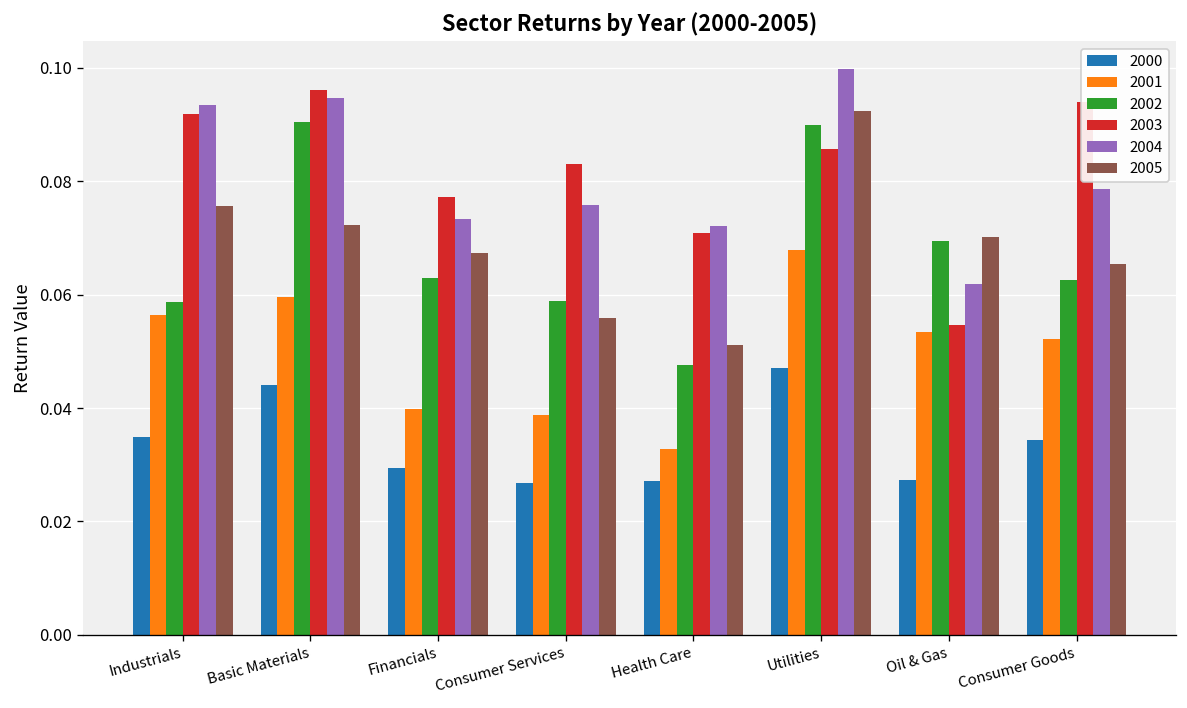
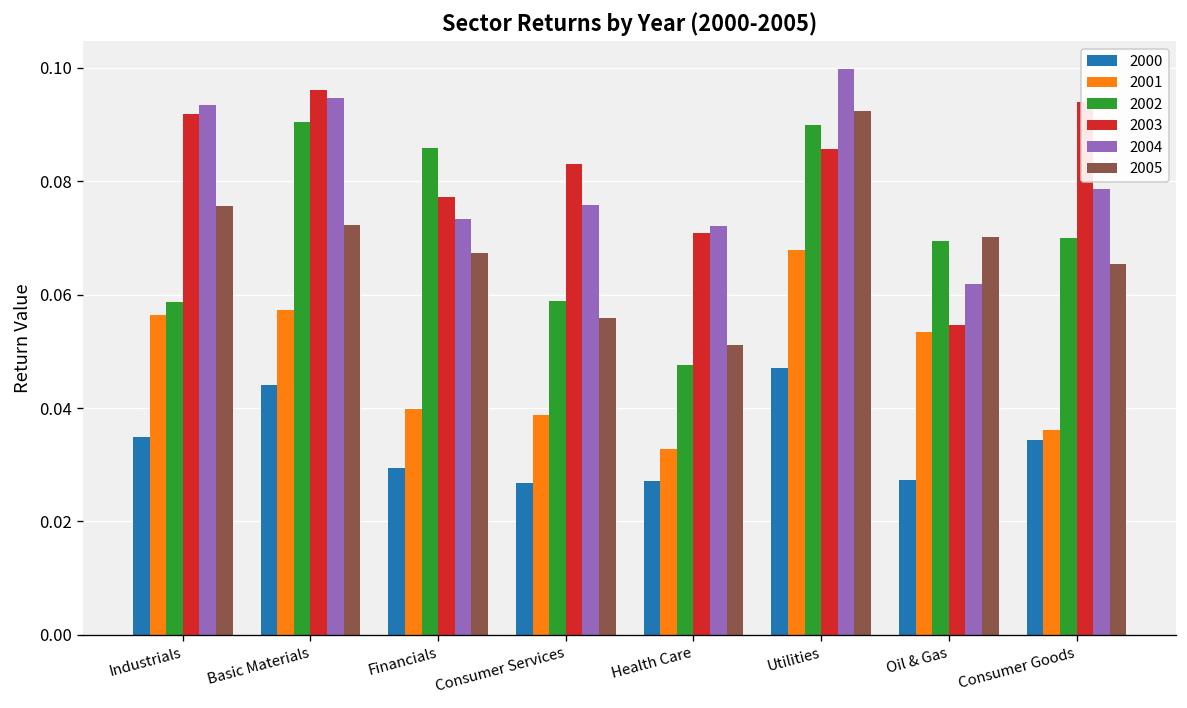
  {
    "2000": {
      "Industrials": 0.035,
      "Basic Materials": 0.044,
      "Financials": 0.029,
      "Consumer Services": 0.027,
      "Health Care": 0.027,
      "Utilities": 0.047,
      "Oil & Gas": 0.027,
      "Consumer Goods": 0.034
    },
    "2001": {
      "Industrials": 0.056,
-     "Basic Materials": 0.060,
+     "Basic Materials": 0.057,
      "Financials": 0.040,
      "Consumer Services": 0.039,
      "Health Care": 0.033,
      "Utilities": 0.068,
      "Oil & Gas": 0.053,
-     "Consumer Goods": 0.052
+     "Consumer Goods": 0.036
    },
    "2002": {
      "Industrials": 0.059,
      "Basic Materials": 0.090,
-     "Financials": 0.063,
+     "Financials": 0.086,
      "Consumer Services": 0.059,
      "Health Care": 0.048,
      "Utilities": 0.090,
      "Oil & Gas": 0.069,
-     "Consumer Goods": 0.063
+     "Consumer Goods": 0.070
    },
    "2003": {
      "Industrials": 0.092,
      "Basic Materials": 0.096,
      "Financials": 0.077,
      "Consumer Services": 0.083,
      "Health Care": 0.071,
      "Utilities": 0.086,
      "Oil & Gas": 0.055
    },
    "2004": {
      "Industrials": 0.093,
      "Basic Materials": 0.095,
      "Financials": 0.073,
      "Consumer Services": 0.076,
      "Health Care": 0.072,
      "Utilities": 0.100,
      "Oil & Gas": 0.062
    },
    "2005": {
      "Industrials": 0.076,
      "Basic Materials": 0.072,
      "Financials": 0.067,
      "Consumer Services": 0.056,
      "Health Care": 0.051,
      "Utilities": 0.092,
      "Oil & Gas": 0.070,
      "Consumer Goods": 0.065
    }
  }
